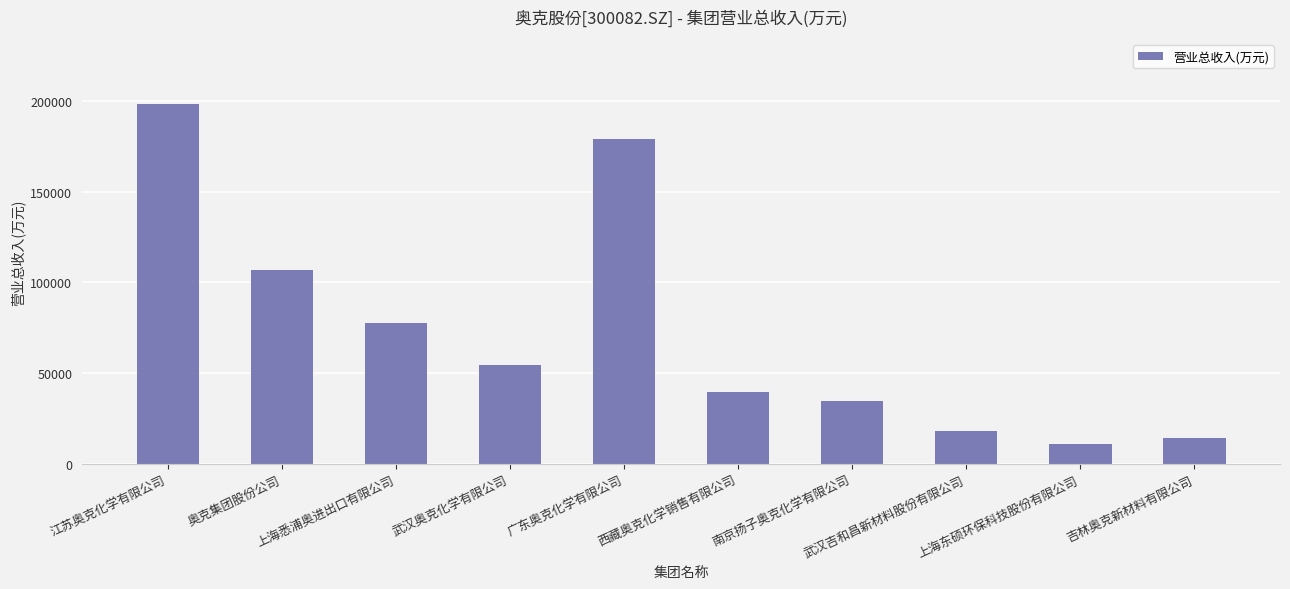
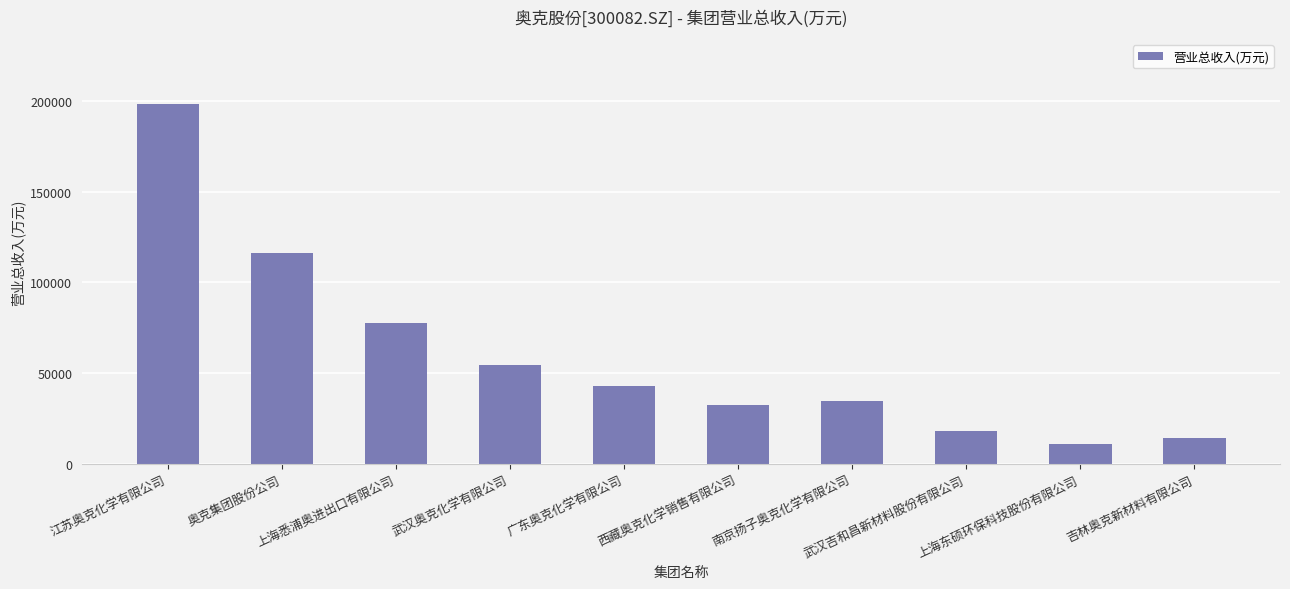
  {
    "江苏奥克化学有限公司": 198000,
-   "奥克集团股份公司": 107000,
+   "奥克集团股份公司": 116000,
    "上海悉浦奥进出口有限公司": 77000,
    "武汉奥克化学有限公司": 55000,
-   "广东奥克化学有限公司": 179000,
-   "西藏奥克化学销售有限公司": 40000,
+   "广东奥克化学有限公司": 43000,
+   "西藏奥克化学销售有限公司": 33000,
    "南京扬子奥克化学有限公司": 35000,
    "武汉吉和昌新材料股份有限公司": 18000,
    "上海东硕环保科技股份有限公司": 11000,
    "吉林奥克新材料有限公司": 14000
  }
